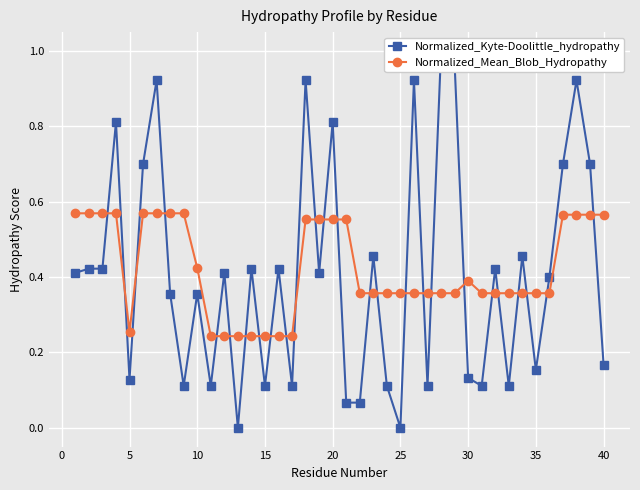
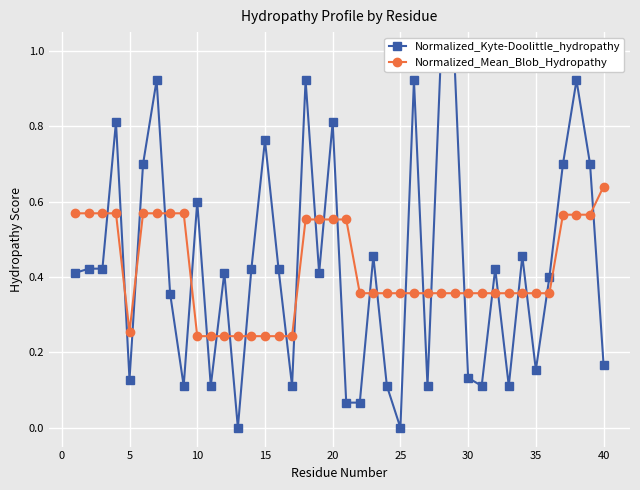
  {
    "Normalized_Kyte-Doolittle_hydropathy": {
      "5": 0.13,
-     "10": 0.36,
-     "15": 0.11,
+     "10": 0.60,
+     "15": 0.76,
      "20": 0.81,
      "25": 0.00,
      "30": 0.13,
      "35": 0.15,
      "40": 0.17
    },
    "Normalized_Mean_Blob_Hydropathy": {
      "5": 0.25,
-     "10": 0.42,
+     "10": 0.24,
      "15": 0.24,
      "20": 0.55,
      "25": 0.36,
-     "30": 0.39,
+     "30": 0.36,
      "35": 0.36,
-     "40": 0.57
+     "40": 0.64
    }
  }
